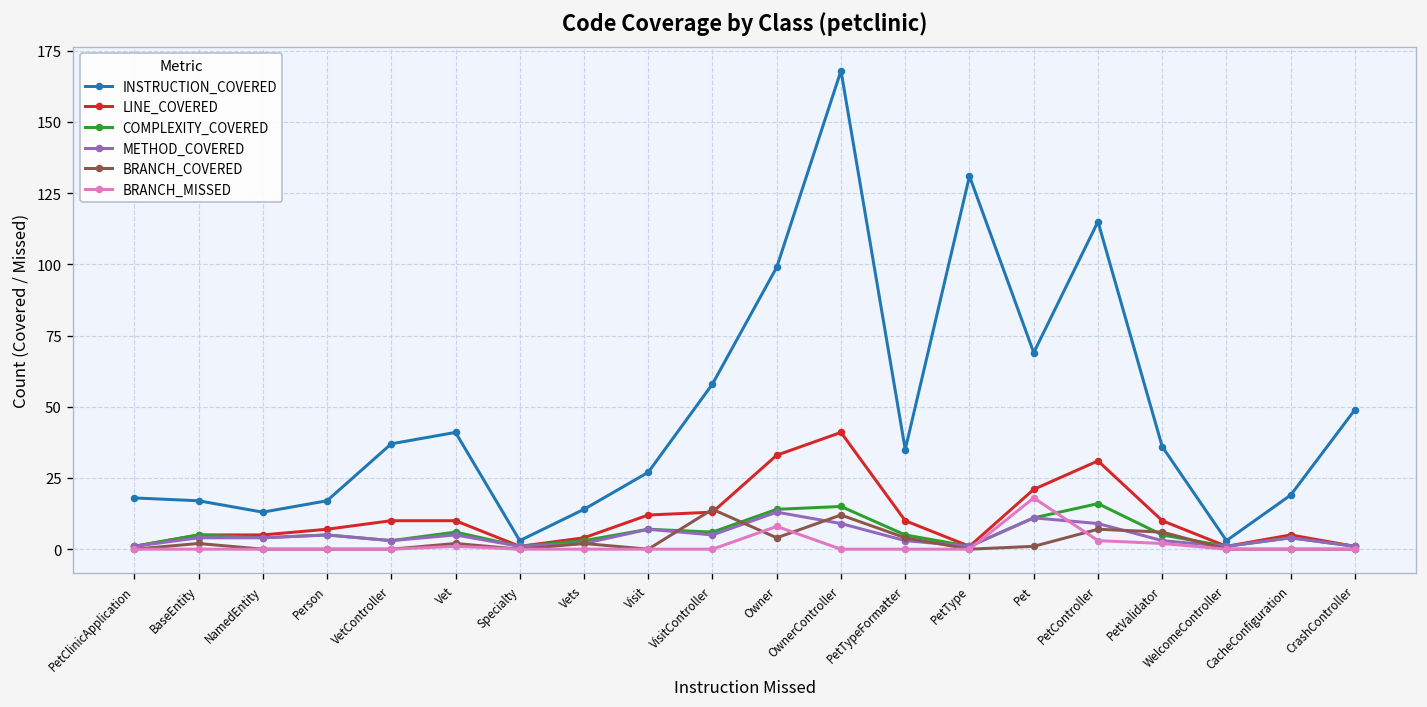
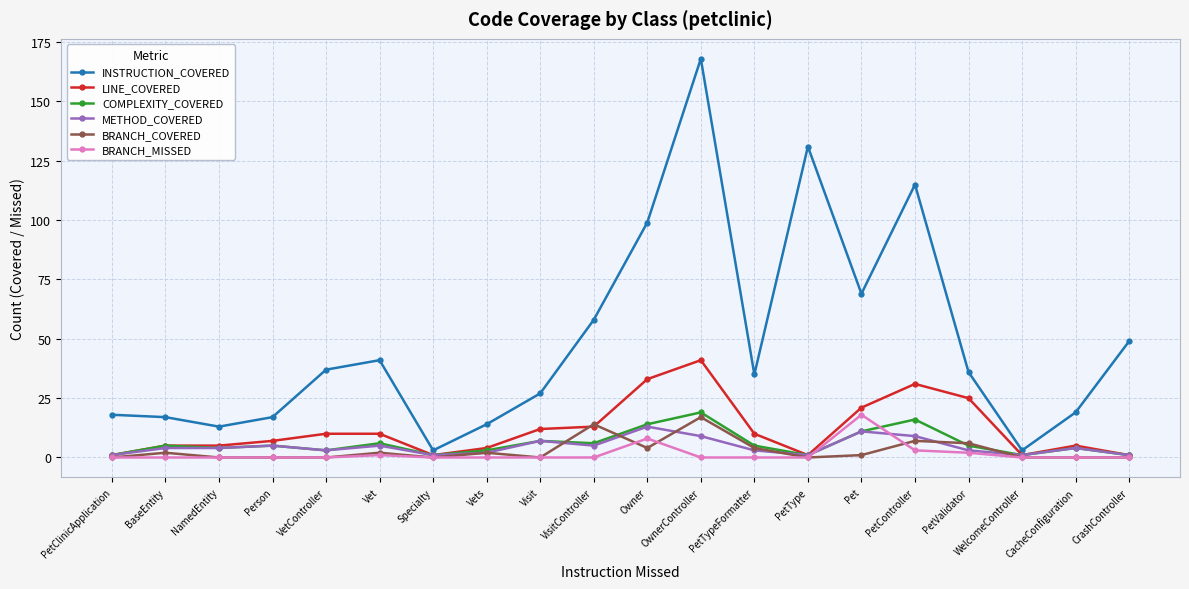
  {
    "INSTRUCTION_COVERED": {
      "PetClinicApplication": 18,
      "BaseEntity": 17,
      "NamedEntity": 13,
      "Person": 17,
      "VetController": 37,
      "Vet": 41,
      "Specialty": 3,
      "Vets": 14,
      "Visit": 27,
      "VisitController": 58,
      "Owner": 99,
      "OwnerController": 168,
      "PetTypeFormatter": 35,
      "PetType": 131,
      "Pet": 69,
      "PetController": 115,
      "PetValidator": 36,
      "WelcomeController": 3,
      "CacheConfiguration": 19,
      "CrashController": 49
    },
    "LINE_COVERED": {
      "Person": 7,
      "VetController": 10,
      "Vet": 10,
      "Visit": 12,
      "Owner": 33,
      "OwnerController": 41,
      "PetTypeFormatter": 10,
      "Pet": 21,
      "PetController": 31,
-     "PetValidator": 10
+     "PetValidator": 25
    },
    "COMPLEXITY_COVERED": {
-     "OwnerController": 15,
+     "OwnerController": 19,
      "PetController": 16
    },
    "METHOD_COVERED": {
      "OwnerController": 9,
      "PetController": 9
    },
    "BRANCH_COVERED": {
      "BaseEntity": 2,
      "Owner": 4,
-     "OwnerController": 12,
+     "OwnerController": 17,
      "Pet": 1,
      "PetController": 7
    },
    "BRANCH_MISSED": {
      "BaseEntity": 0,
      "Vets": 0,
      "VisitController": 0,
      "Owner": 8,
      "OwnerController": 0,
      "PetTypeFormatter": 0,
      "Pet": 18,
      "PetController": 3
    }
  }
